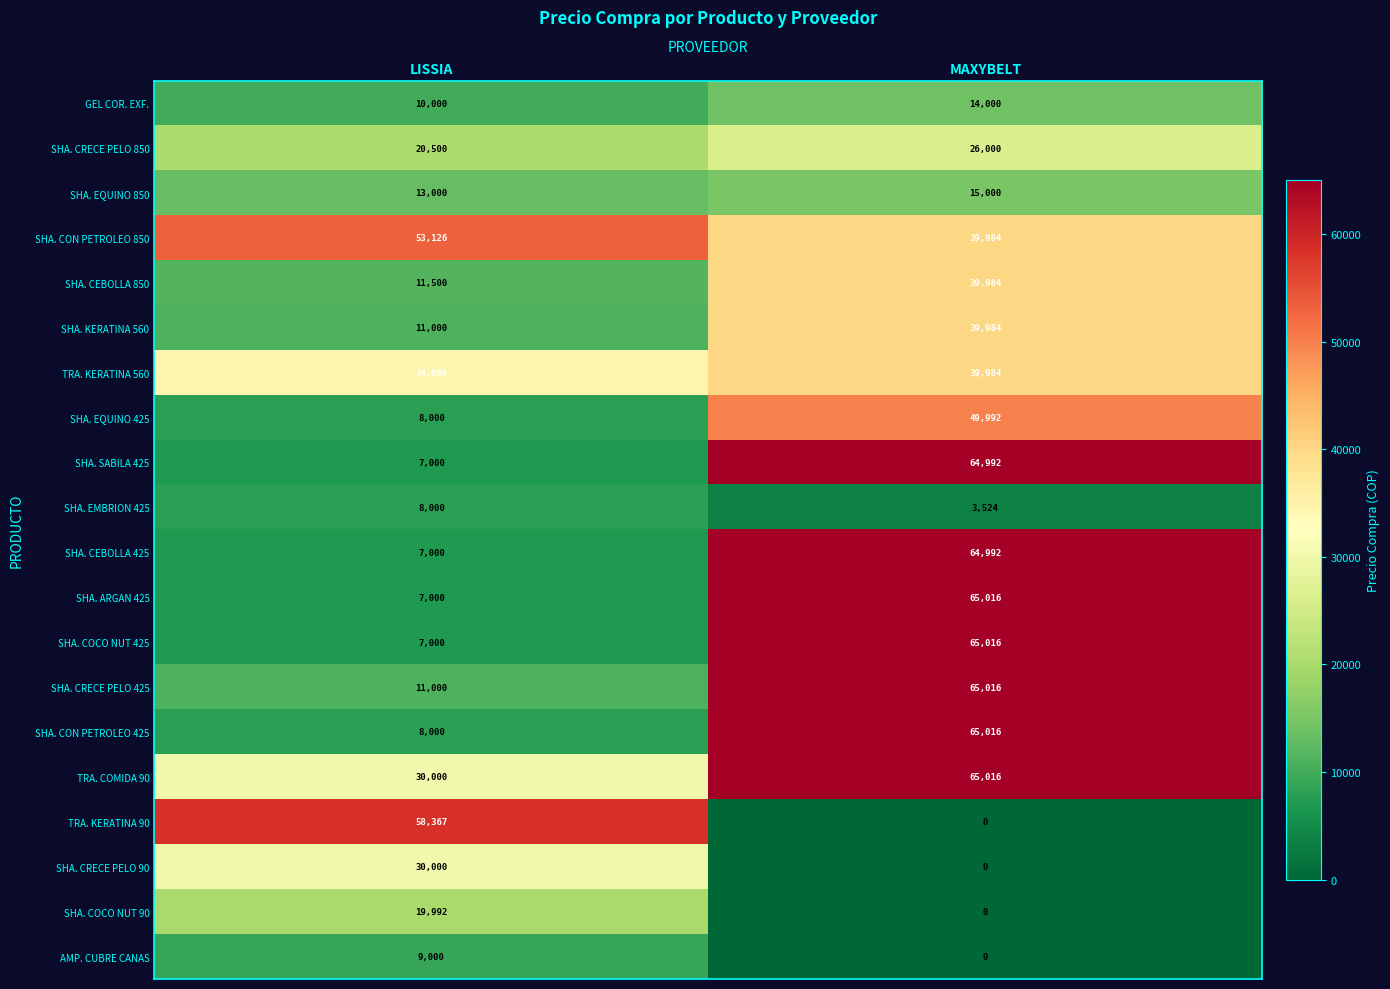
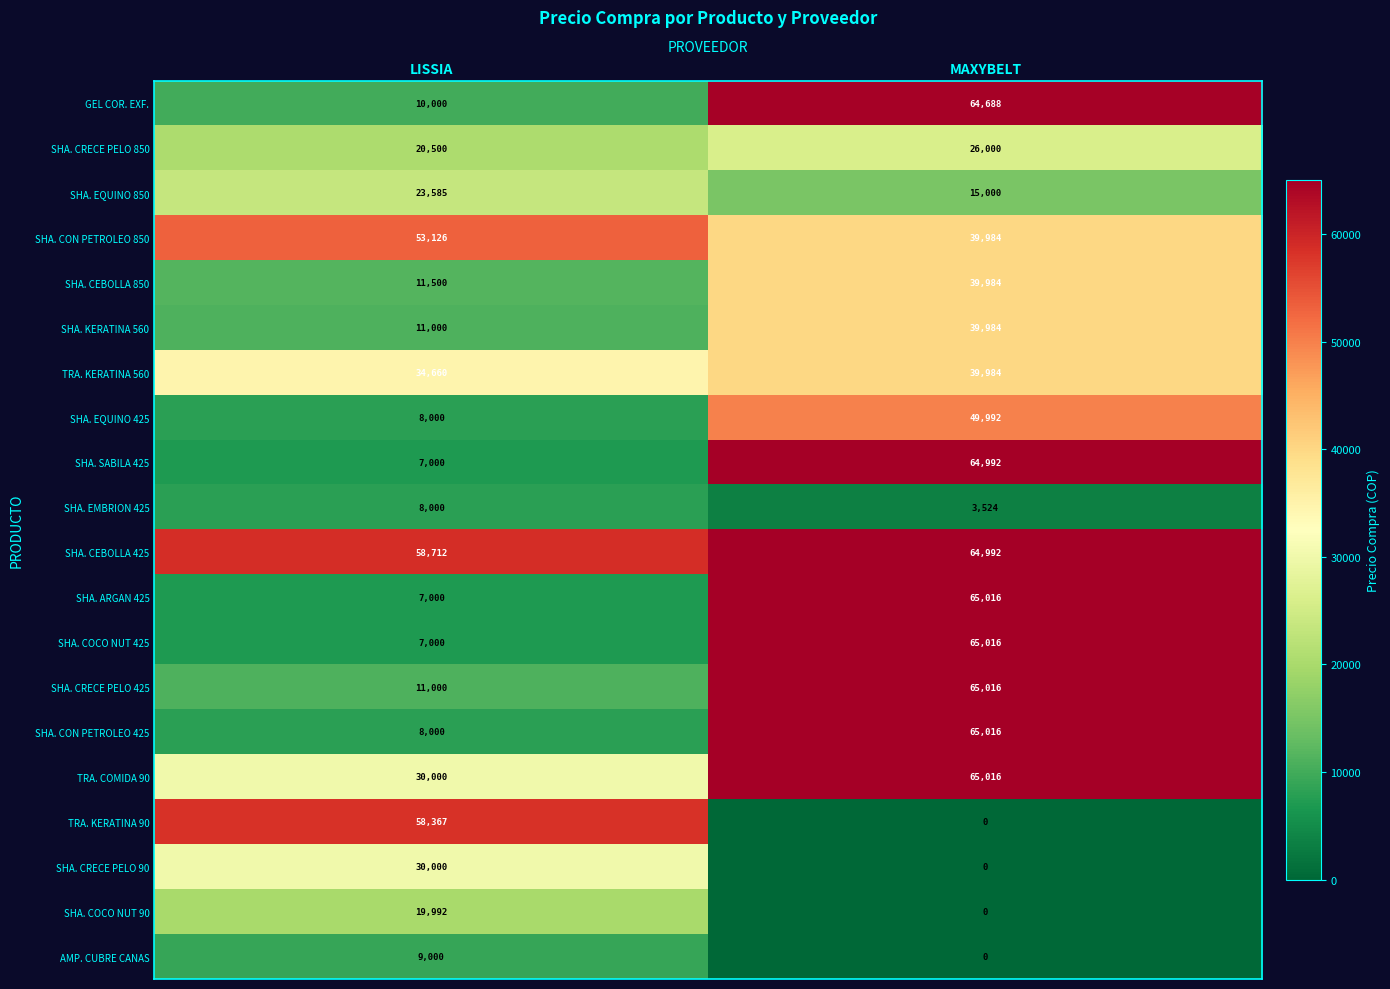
  {
    "GEL COR. EXF.": {
      "LISSIA": "10,000",
-     "MAXYBELT": "14,000"
+     "MAXYBELT": "64,688"
    },
    "SHA. CRECE PELO 850": {
      "LISSIA": "20,500",
      "MAXYBELT": "26,000"
    },
    "SHA. EQUINO 850": {
-     "LISSIA": "13,000",
+     "LISSIA": "23,585",
      "MAXYBELT": "15,000"
    },
    "SHA. CON PETROLEO 850": {
      "LISSIA": "53,126",
      "MAXYBELT": "39,984"
    },
    "SHA. CEBOLLA 850": {
      "LISSIA": "11,500",
      "MAXYBELT": "39,984"
    },
    "SHA. KERATINA 560": {
      "LISSIA": "11,000",
      "MAXYBELT": "39,984"
    },
    "TRA. KERATINA 560": {
      "LISSIA": "34,660",
      "MAXYBELT": "39,984"
    },
    "SHA. EQUINO 425": {
      "LISSIA": "8,000",
      "MAXYBELT": "49,992"
    },
    "SHA. SABILA 425": {
      "LISSIA": "7,000",
      "MAXYBELT": "64,992"
    },
    "SHA. EMBRION 425": {
      "LISSIA": "8,000",
      "MAXYBELT": "3,524"
    },
    "SHA. CEBOLLA 425": {
-     "LISSIA": "7,000",
+     "LISSIA": "58,712",
      "MAXYBELT": "64,992"
    },
    "SHA. ARGAN 425": {
      "LISSIA": "7,000",
      "MAXYBELT": "65,016"
    },
    "SHA. COCO NUT 425": {
      "LISSIA": "7,000",
      "MAXYBELT": "65,016"
    },
    "SHA. CRECE PELO 425": {
      "LISSIA": "11,000",
      "MAXYBELT": "65,016"
    },
    "SHA. CON PETROLEO 425": {
      "LISSIA": "8,000",
      "MAXYBELT": "65,016"
    },
    "TRA. COMIDA 90": {
      "LISSIA": "30,000",
      "MAXYBELT": "65,016"
    },
    "TRA. KERATINA 90": {
      "LISSIA": "58,367",
      "MAXYBELT": "0"
    },
    "SHA. CRECE PELO 90": {
      "LISSIA": "30,000",
      "MAXYBELT": "0"
    },
    "SHA. COCO NUT 90": {
      "LISSIA": "19,992",
      "MAXYBELT": "0"
    },
    "AMP. CUBRE CANAS": {
      "LISSIA": "9,000",
      "MAXYBELT": "0"
    }
  }
